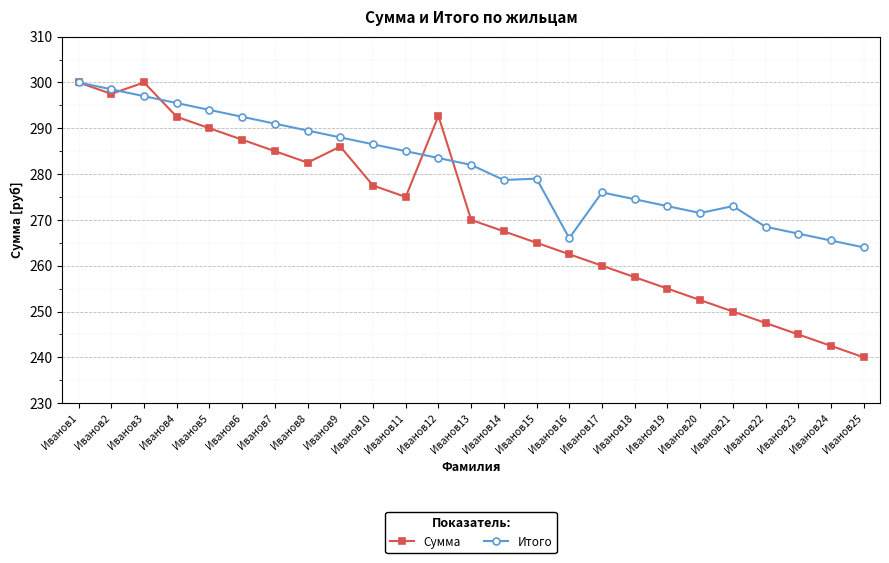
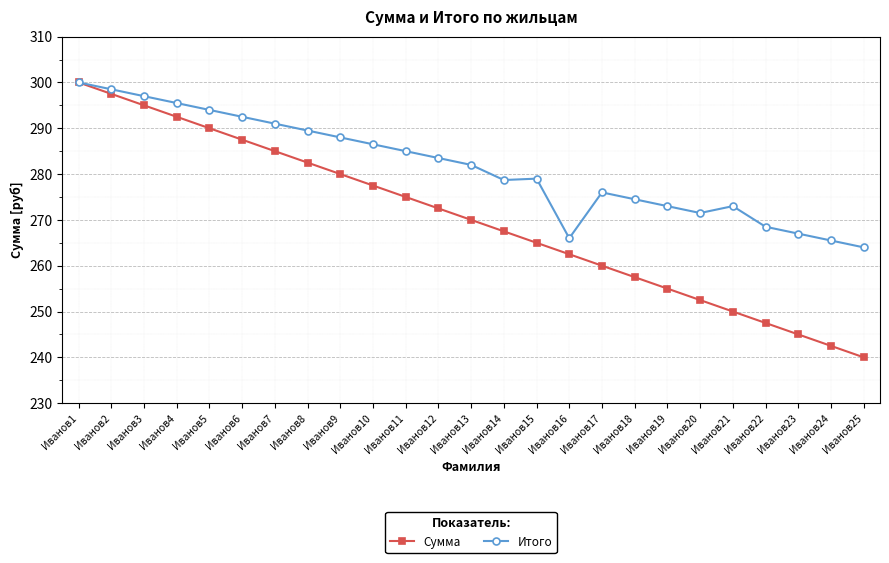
  {
    "Сумма": {
      "Иванов2": 298,
-     "Иванов3": 300,
+     "Иванов3": 295,
      "Иванов4": 293,
      "Иванов5": 290,
      "Иванов6": 288,
      "Иванов7": 285,
      "Иванов8": 283,
-     "Иванов9": 286,
+     "Иванов9": 280,
      "Иванов10": 278,
      "Иванов11": 275,
-     "Иванов12": 293,
+     "Иванов12": 273,
      "Иванов13": 270,
      "Иванов14": 268,
      "Иванов15": 265,
      "Иванов16": 263,
      "Иванов17": 260,
      "Иванов18": 258,
      "Иванов19": 255,
      "Иванов20": 253,
      "Иванов21": 250,
      "Иванов22": 248,
      "Иванов23": 245,
      "Иванов24": 243,
      "Иванов25": 240
    },
    "Итого": {
      "Иванов2": 299,
      "Иванов3": 297,
      "Иванов4": 296,
      "Иванов5": 294,
      "Иванов6": 293,
      "Иванов7": 291,
      "Иванов8": 290,
      "Иванов9": 288,
      "Иванов10": 287,
      "Иванов11": 285,
      "Иванов12": 284,
      "Иванов13": 282,
      "Иванов14": 279,
      "Иванов15": 279,
      "Иванов16": 266,
      "Иванов17": 276,
      "Иванов18": 275,
      "Иванов19": 273,
      "Иванов20": 272,
      "Иванов21": 273,
      "Иванов22": 269,
      "Иванов23": 267,
      "Иванов24": 266,
      "Иванов25": 264
    }
  }
